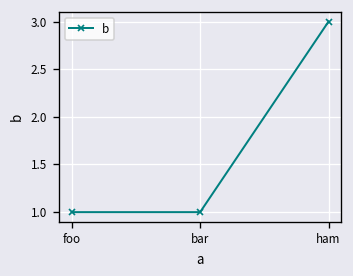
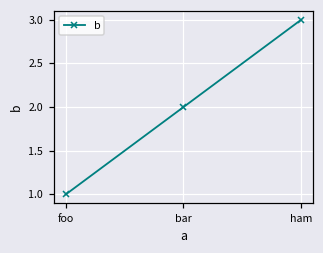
  {
    "foo": 1,
-   "bar": 1,
+   "bar": 2,
    "ham": 3
  }
